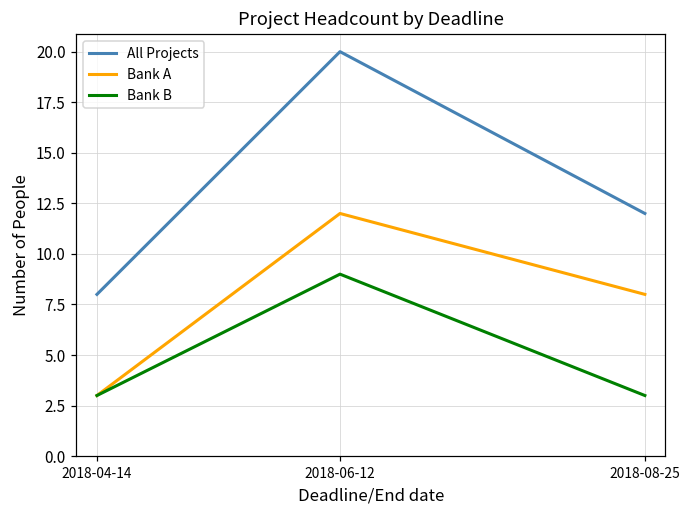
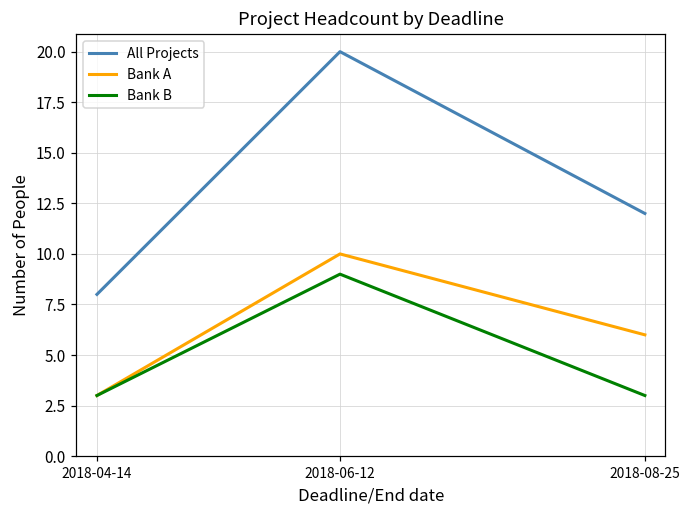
  {
    "All Projects": {
      "2018-04-14": 8,
      "2018-06-12": 20,
      "2018-08-25": 12
    },
    "Bank A": {
-     "2018-06-12": 12,
-     "2018-08-25": 8
+     "2018-06-12": 10,
+     "2018-08-25": 6
    },
    "Bank B": {
      "2018-06-12": 9,
      "2018-08-25": 3
    }
  }
